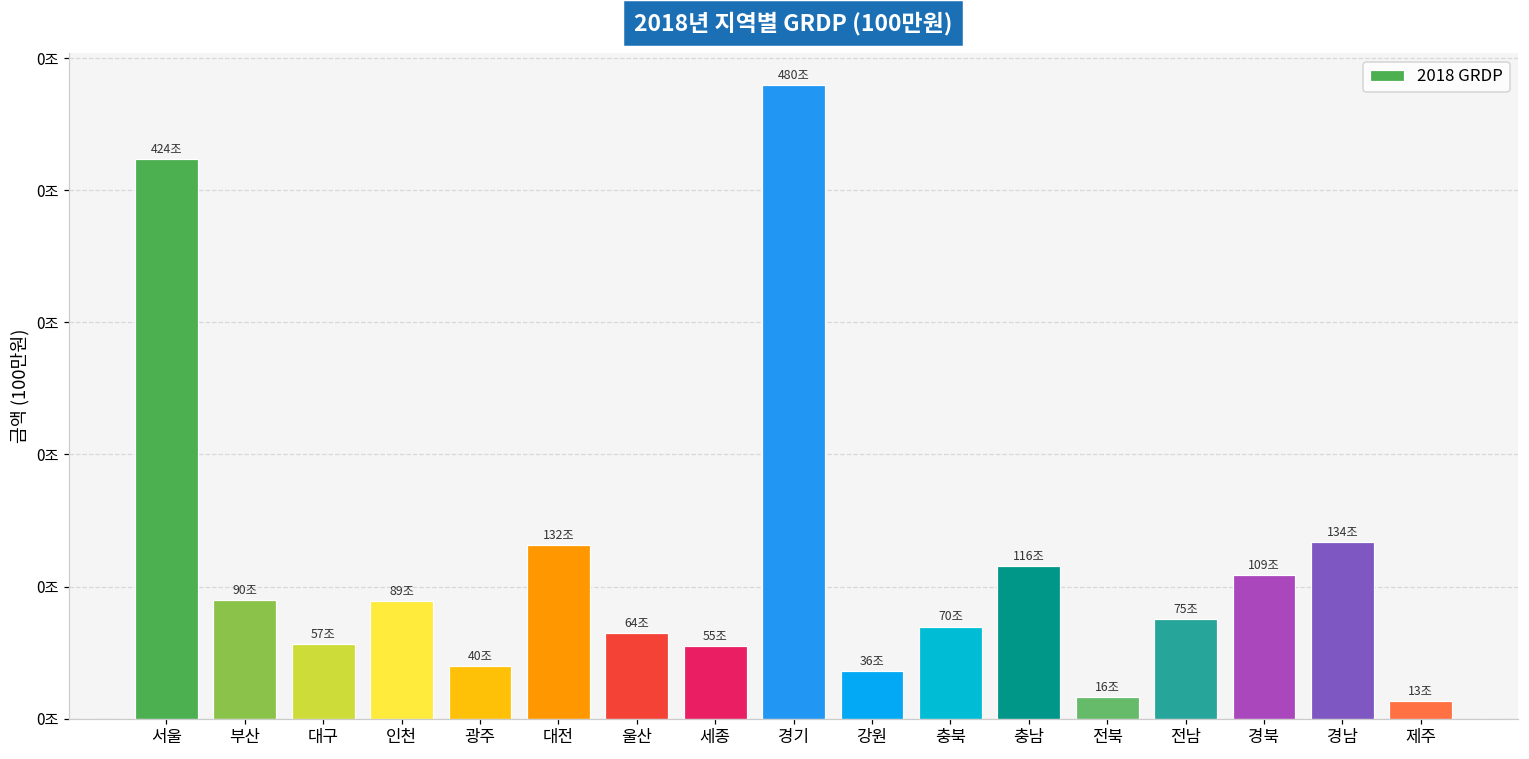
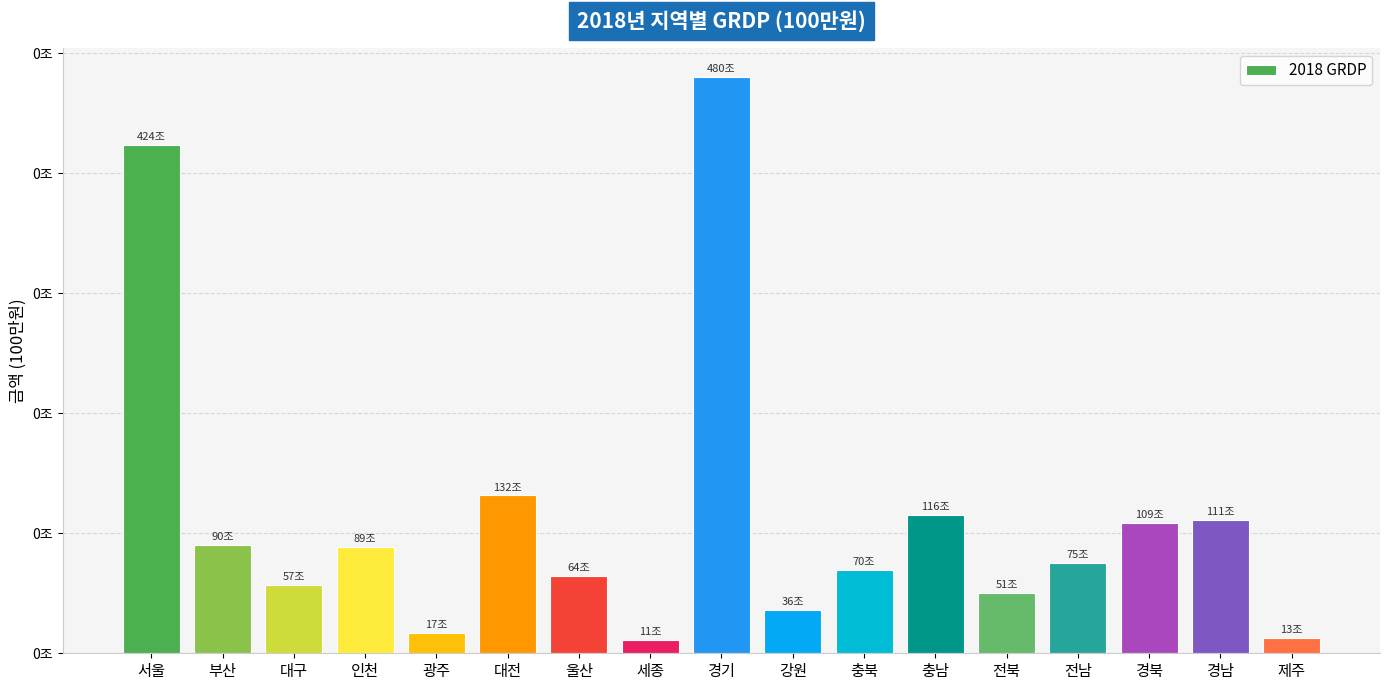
  {
-   "광주": "40조",
-   "세종": "55조",
-   "전북": "16조",
-   "경남": "134조"
+   "광주": "17조",
+   "세종": "11조",
+   "전북": "51조",
+   "경남": "111조"
  }
